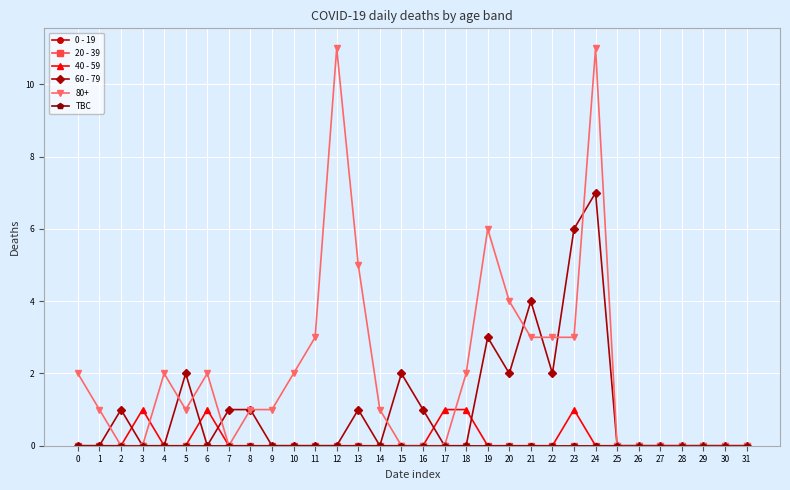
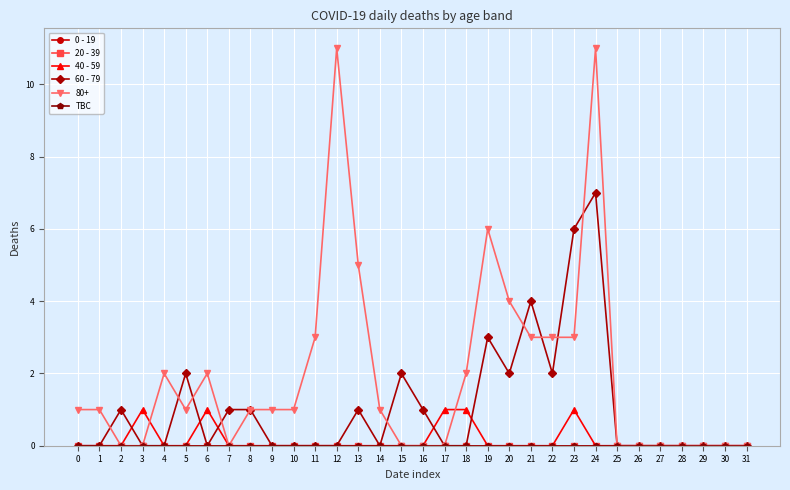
  {
    "40 - 59": {
      "3": 1,
      "6": 1,
      "17": 1,
      "18": 1,
      "23": 1
    },
    "80+": {
-     "0": 2,
+     "0": 1,
      "1": 1,
      "4": 2,
      "5": 1,
      "6": 2,
      "9": 1,
-     "10": 2,
+     "10": 1,
      "11": 3,
      "12": 11,
      "13": 5,
      "14": 1,
      "18": 2,
      "19": 6,
      "20": 4,
      "21": 3,
      "22": 3,
      "23": 3,
      "24": 11
    }
  }
